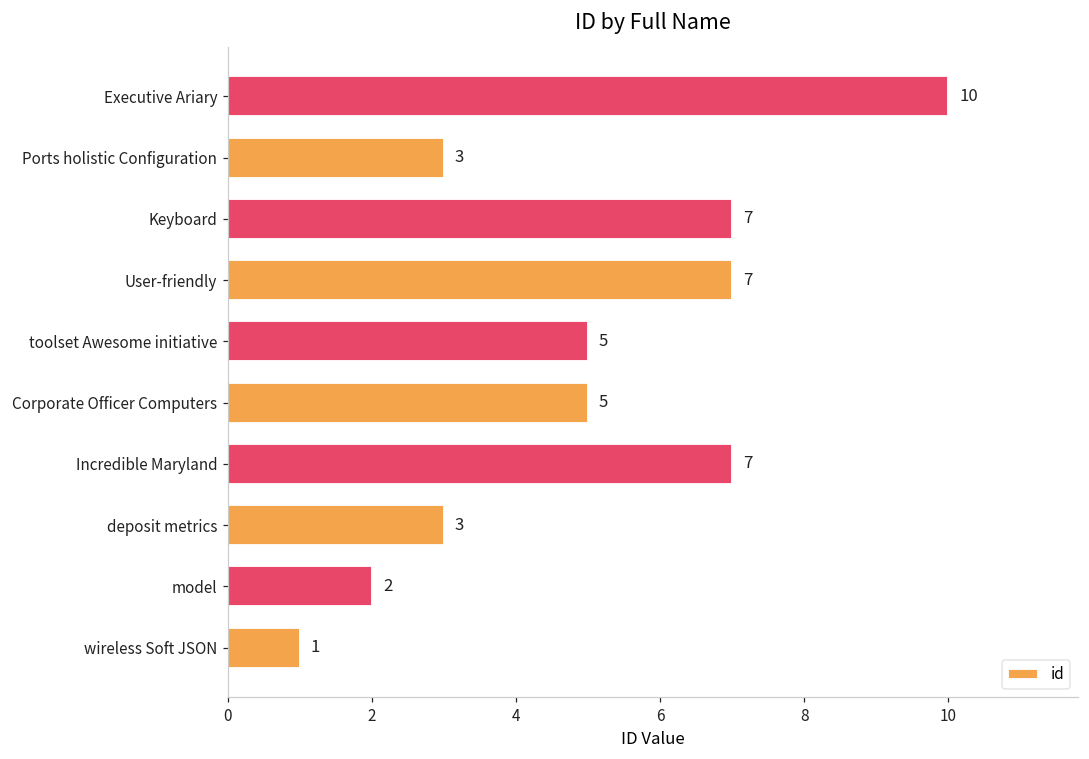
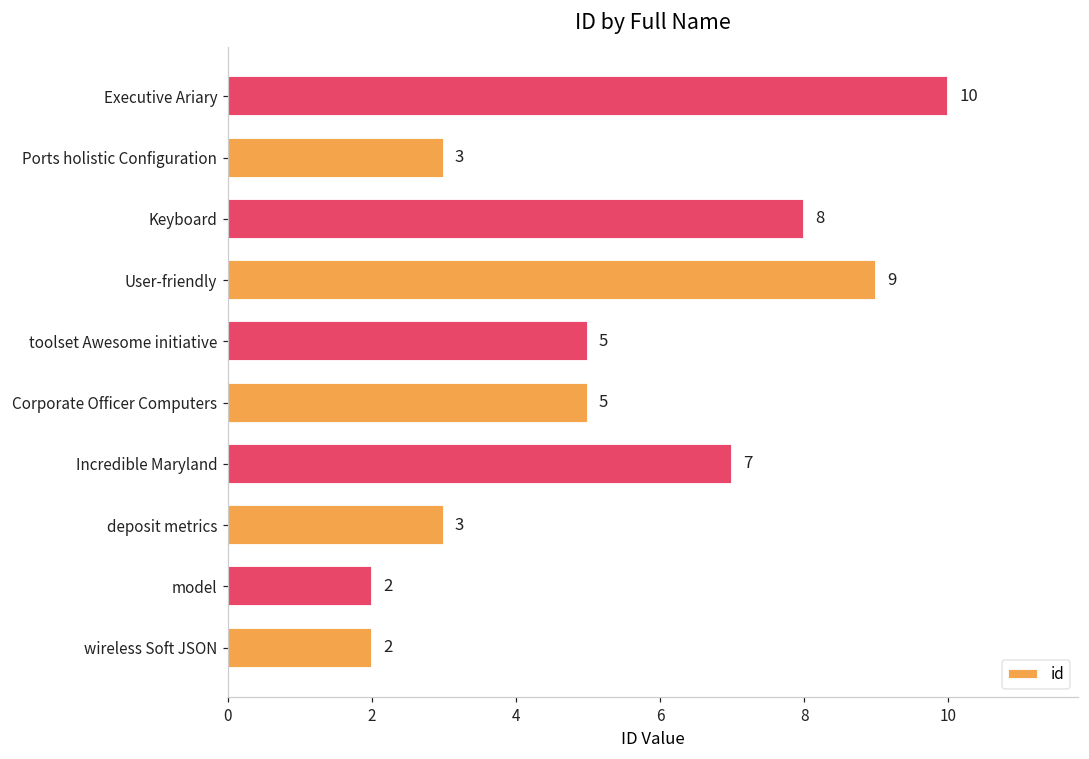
  {
    "Executive Ariary": 10,
    "Ports holistic Configuration": 3,
-   "Keyboard": 7,
-   "User-friendly": 7,
+   "Keyboard": 8,
+   "User-friendly": 9,
    "toolset Awesome initiative": 5,
    "Corporate Officer Computers": 5,
    "Incredible Maryland": 7,
    "deposit metrics": 3,
    "model": 2,
-   "wireless Soft JSON": 1
+   "wireless Soft JSON": 2
  }
